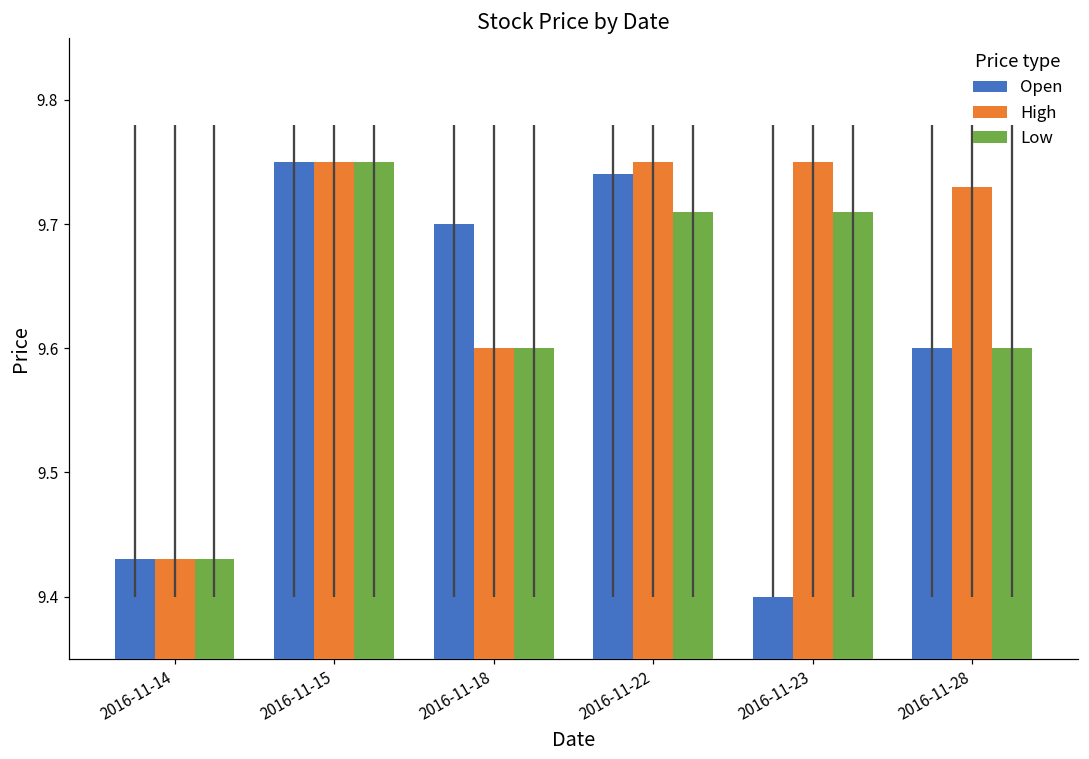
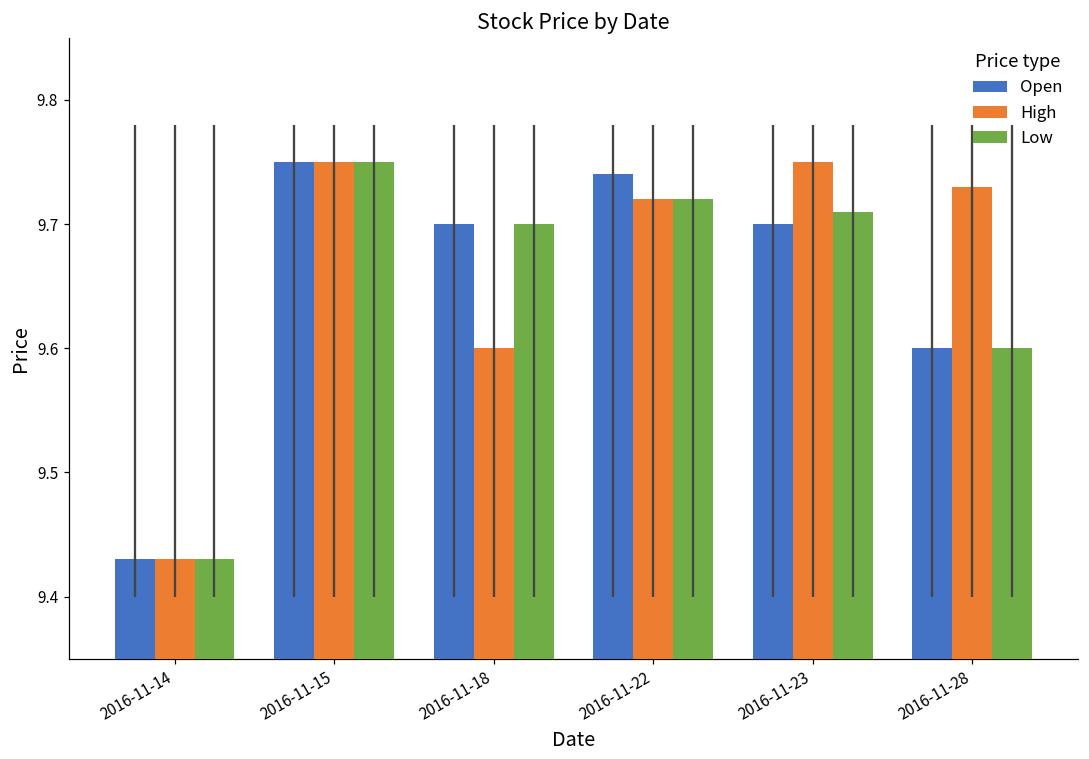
  {
    "Open": {
      "2016-11-14": 9.430,
      "2016-11-15": 9.750,
      "2016-11-18": 9.7,
      "2016-11-22": 9.740,
-     "2016-11-23": 9.4,
+     "2016-11-23": 9.7,
      "2016-11-28": 9.6
    },
    "High": {
      "2016-11-14": 9.43,
      "2016-11-15": 9.75,
      "2016-11-18": 9.60,
-     "2016-11-22": 9.75,
+     "2016-11-22": 9.72,
      "2016-11-23": 9.75,
      "2016-11-28": 9.73
    },
    "Low": {
      "2016-11-14": 9.43,
      "2016-11-15": 9.75,
-     "2016-11-18": 9.6,
-     "2016-11-22": 9.71,
+     "2016-11-18": 9.7,
+     "2016-11-22": 9.72,
      "2016-11-23": 9.71,
      "2016-11-28": 9.60
    }
  }
